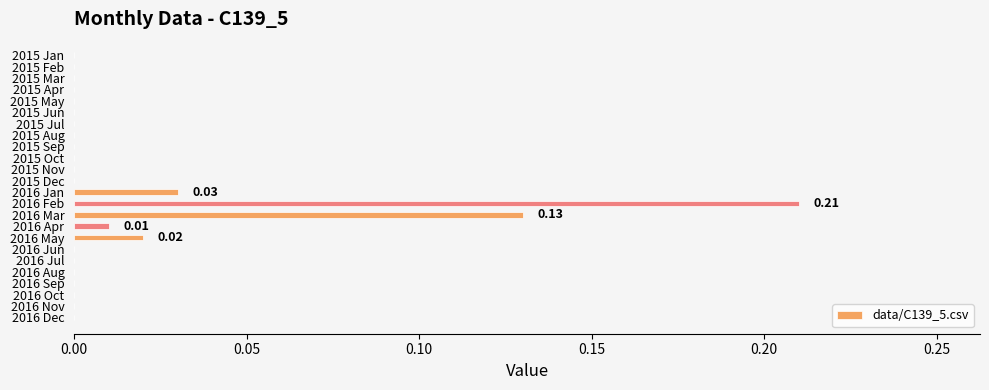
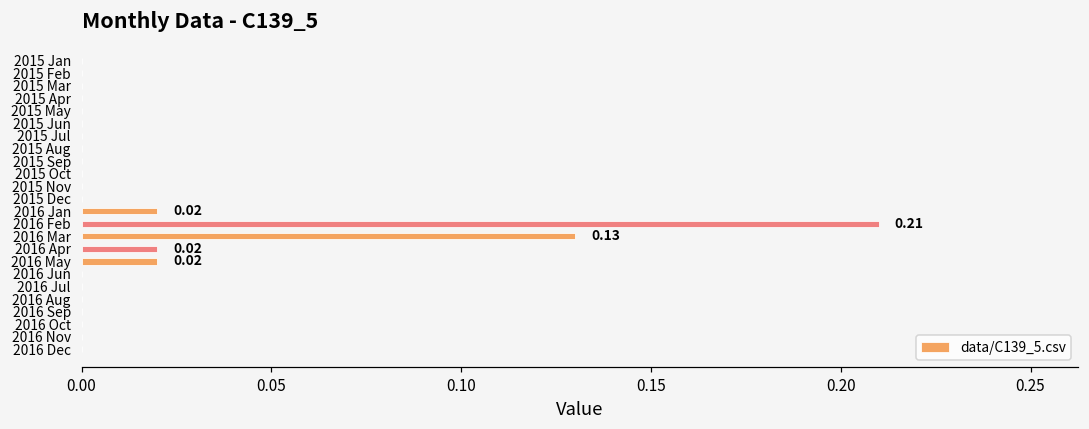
  {
-   "2016 Jan": 0.03,
+   "2016 Jan": 0.02,
    "2016 Feb": 0.21,
    "2016 Mar": 0.13,
-   "2016 Apr": 0.01,
+   "2016 Apr": 0.02,
    "2016 May": 0.02
  }
